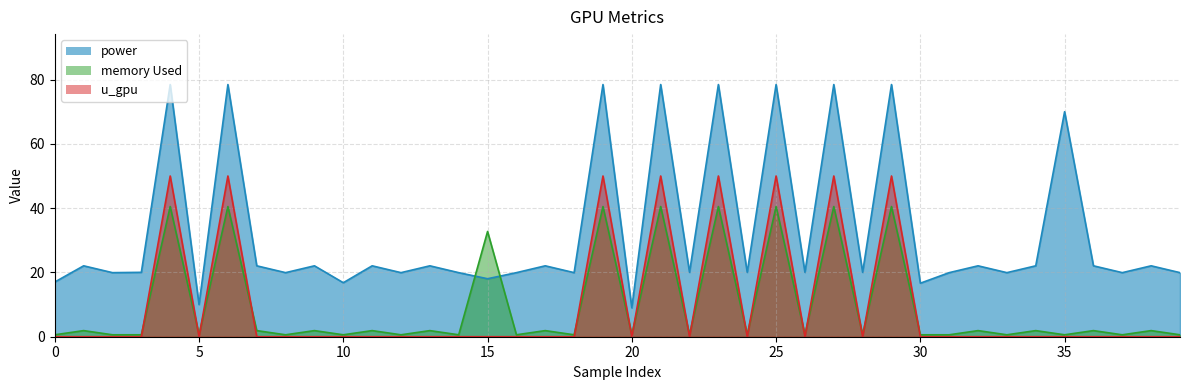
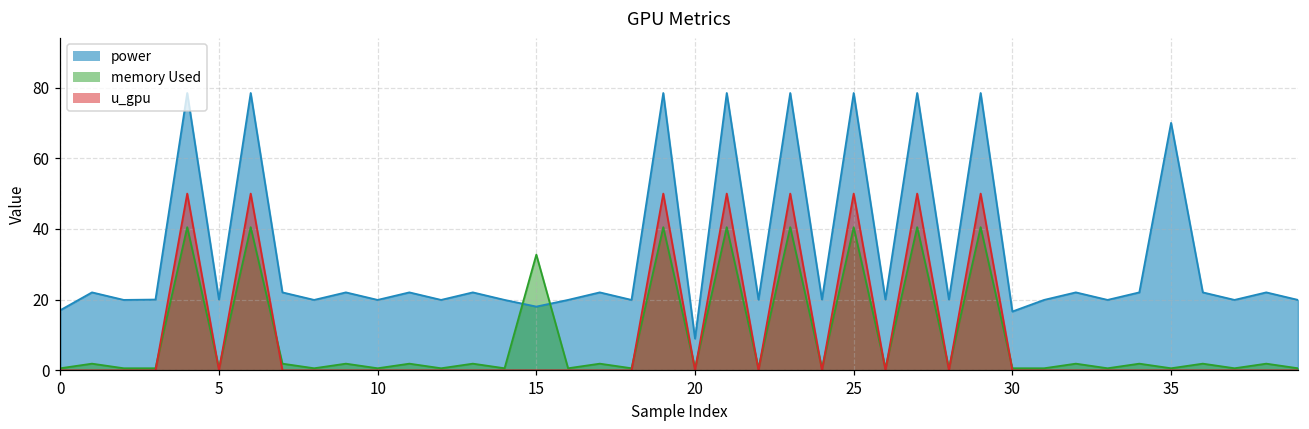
  {
    "power": {
      "0": 17,
-     "5": 10,
-     "10": 17,
+     "5": 20,
+     "10": 20,
      "15": 18,
      "20": 9,
      "25": 78,
      "30": 17,
      "35": 70
    },
    "memory Used": {
      "15": 33,
      "25": 41
    },
    "u_gpu": {
      "15": 0,
      "25": 50
    }
  }
